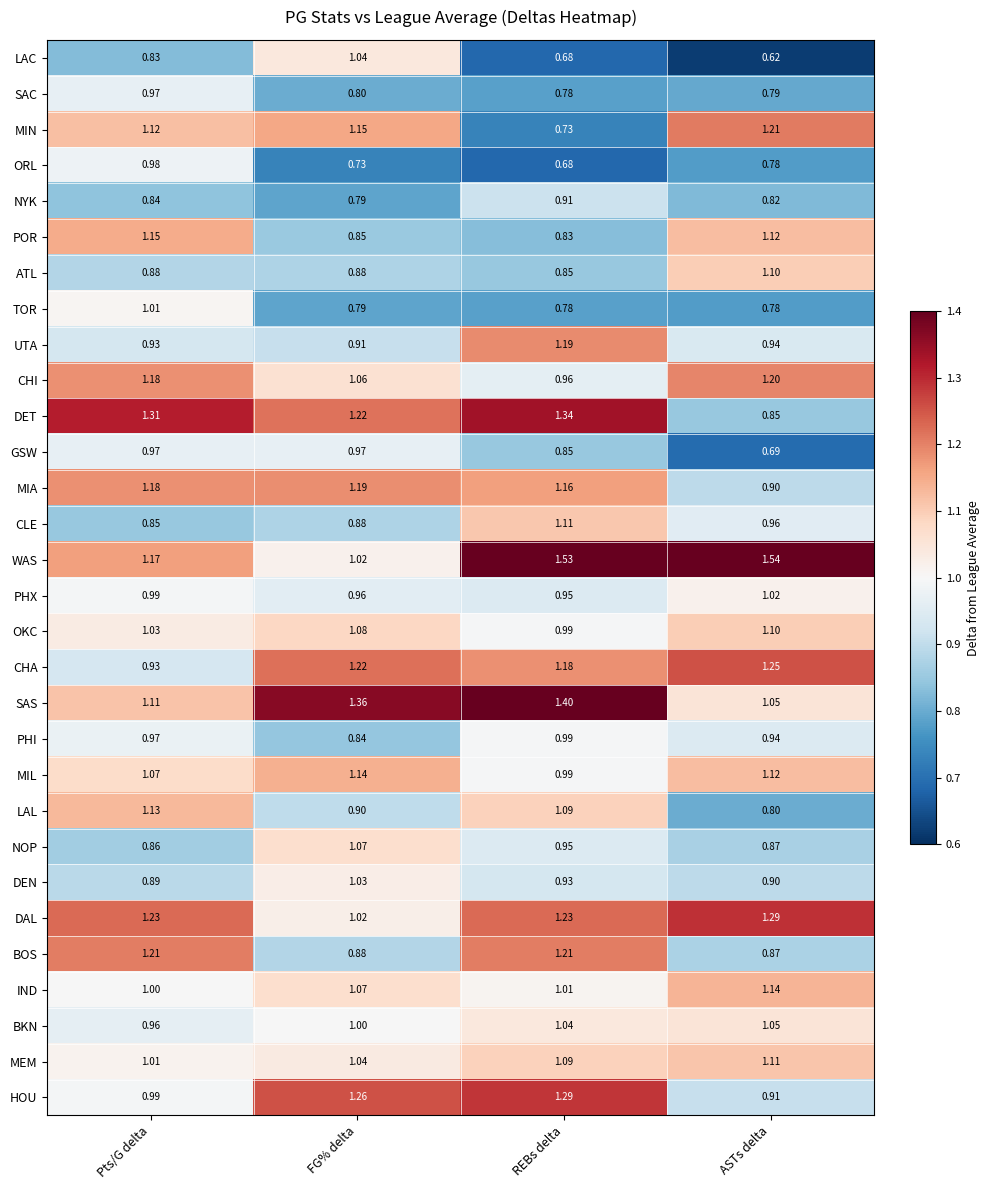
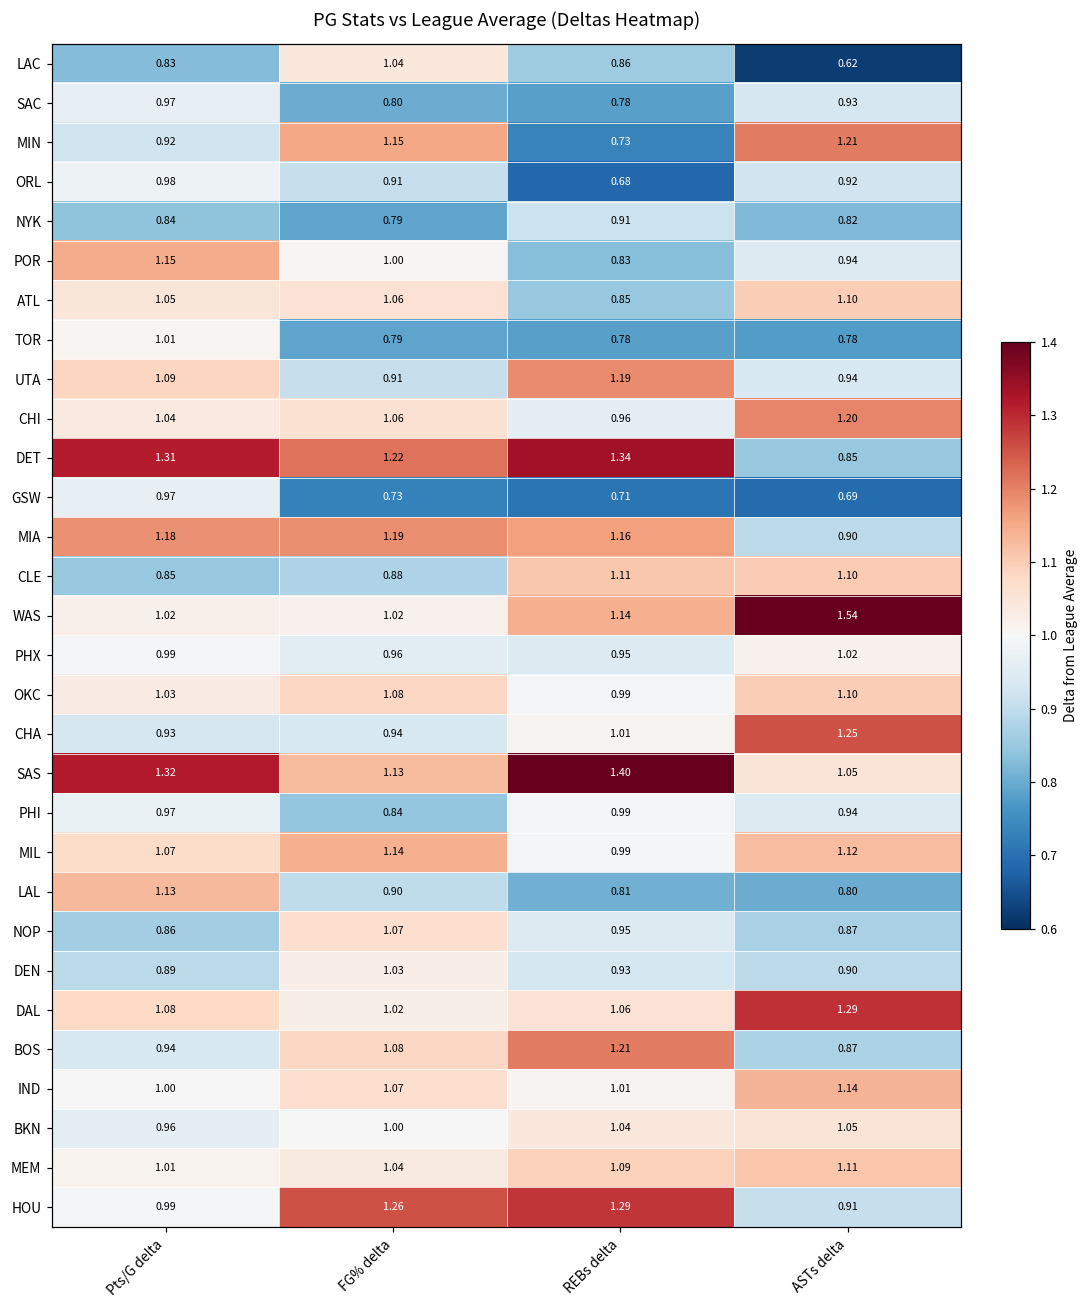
  {
    "LAC": {
      "Pts/G delta": 0.83,
      "FG% delta": 1.04,
-     "REBs delta": 0.68,
+     "REBs delta": 0.86,
      "ASTs delta": 0.62
    },
    "SAC": {
      "Pts/G delta": 0.97,
      "FG% delta": 0.80,
      "REBs delta": 0.78,
-     "ASTs delta": 0.79
+     "ASTs delta": 0.93
    },
    "MIN": {
-     "Pts/G delta": 1.12,
+     "Pts/G delta": 0.92,
      "FG% delta": 1.15,
      "REBs delta": 0.73,
      "ASTs delta": 1.21
    },
    "ORL": {
      "Pts/G delta": 0.98,
-     "FG% delta": 0.73,
+     "FG% delta": 0.91,
      "REBs delta": 0.68,
-     "ASTs delta": 0.78
+     "ASTs delta": 0.92
    },
    "NYK": {
      "Pts/G delta": 0.84,
      "FG% delta": 0.79,
      "REBs delta": 0.91,
      "ASTs delta": 0.82
    },
    "POR": {
      "Pts/G delta": 1.15,
-     "FG% delta": 0.85,
+     "FG% delta": 1.00,
      "REBs delta": 0.83,
-     "ASTs delta": 1.12
+     "ASTs delta": 0.94
    },
    "ATL": {
-     "Pts/G delta": 0.88,
-     "FG% delta": 0.88,
+     "Pts/G delta": 1.05,
+     "FG% delta": 1.06,
      "REBs delta": 0.85,
      "ASTs delta": 1.10
    },
    "TOR": {
      "Pts/G delta": 1.01,
      "FG% delta": 0.79,
      "REBs delta": 0.78,
      "ASTs delta": 0.78
    },
    "UTA": {
-     "Pts/G delta": 0.93,
+     "Pts/G delta": 1.09,
      "FG% delta": 0.91,
      "REBs delta": 1.19,
      "ASTs delta": 0.94
    },
    "CHI": {
-     "Pts/G delta": 1.18,
+     "Pts/G delta": 1.04,
      "FG% delta": 1.06,
      "REBs delta": 0.96,
      "ASTs delta": 1.20
    },
    "DET": {
      "Pts/G delta": 1.31,
      "FG% delta": 1.22,
      "REBs delta": 1.34,
      "ASTs delta": 0.85
    },
    "GSW": {
      "Pts/G delta": 0.97,
-     "FG% delta": 0.97,
-     "REBs delta": 0.85,
+     "FG% delta": 0.73,
+     "REBs delta": 0.71,
      "ASTs delta": 0.69
    },
    "MIA": {
      "Pts/G delta": 1.18,
      "FG% delta": 1.19,
      "REBs delta": 1.16,
      "ASTs delta": 0.90
    },
    "CLE": {
      "Pts/G delta": 0.85,
      "FG% delta": 0.88,
      "REBs delta": 1.11,
-     "ASTs delta": 0.96
+     "ASTs delta": 1.10
    },
    "WAS": {
-     "Pts/G delta": 1.17,
+     "Pts/G delta": 1.02,
      "FG% delta": 1.02,
-     "REBs delta": 1.53,
+     "REBs delta": 1.14,
      "ASTs delta": 1.54
    },
    "PHX": {
      "Pts/G delta": 0.99,
      "FG% delta": 0.96,
      "REBs delta": 0.95,
      "ASTs delta": 1.02
    },
    "OKC": {
      "Pts/G delta": 1.03,
      "FG% delta": 1.08,
      "REBs delta": 0.99,
      "ASTs delta": 1.10
    },
    "CHA": {
      "Pts/G delta": 0.93,
-     "FG% delta": 1.22,
-     "REBs delta": 1.18,
+     "FG% delta": 0.94,
+     "REBs delta": 1.01,
      "ASTs delta": 1.25
    },
    "SAS": {
-     "Pts/G delta": 1.11,
-     "FG% delta": 1.36,
+     "Pts/G delta": 1.32,
+     "FG% delta": 1.13,
      "REBs delta": 1.40,
      "ASTs delta": 1.05
    },
    "PHI": {
      "Pts/G delta": 0.97,
      "FG% delta": 0.84,
      "REBs delta": 0.99,
      "ASTs delta": 0.94
    },
    "MIL": {
      "Pts/G delta": 1.07,
      "FG% delta": 1.14,
      "REBs delta": 0.99,
      "ASTs delta": 1.12
    },
    "LAL": {
      "Pts/G delta": 1.13,
      "FG% delta": 0.90,
-     "REBs delta": 1.09,
+     "REBs delta": 0.81,
      "ASTs delta": 0.80
    },
    "NOP": {
      "Pts/G delta": 0.86,
      "FG% delta": 1.07,
      "REBs delta": 0.95,
      "ASTs delta": 0.87
    },
    "DEN": {
      "Pts/G delta": 0.89,
      "FG% delta": 1.03,
      "REBs delta": 0.93,
      "ASTs delta": 0.90
    },
    "DAL": {
-     "Pts/G delta": 1.23,
+     "Pts/G delta": 1.08,
      "FG% delta": 1.02,
-     "REBs delta": 1.23,
+     "REBs delta": 1.06,
      "ASTs delta": 1.29
    },
    "BOS": {
-     "Pts/G delta": 1.21,
-     "FG% delta": 0.88,
+     "Pts/G delta": 0.94,
+     "FG% delta": 1.08,
      "REBs delta": 1.21,
      "ASTs delta": 0.87
    },
    "IND": {
      "Pts/G delta": 1.00,
      "FG% delta": 1.07,
      "REBs delta": 1.01,
      "ASTs delta": 1.14
    },
    "BKN": {
      "Pts/G delta": 0.96,
      "FG% delta": 1.00,
      "REBs delta": 1.04,
      "ASTs delta": 1.05
    },
    "MEM": {
      "Pts/G delta": 1.01,
      "FG% delta": 1.04,
      "REBs delta": 1.09,
      "ASTs delta": 1.11
    },
    "HOU": {
      "Pts/G delta": 0.99,
      "FG% delta": 1.26,
      "REBs delta": 1.29,
      "ASTs delta": 0.91
    }
  }
